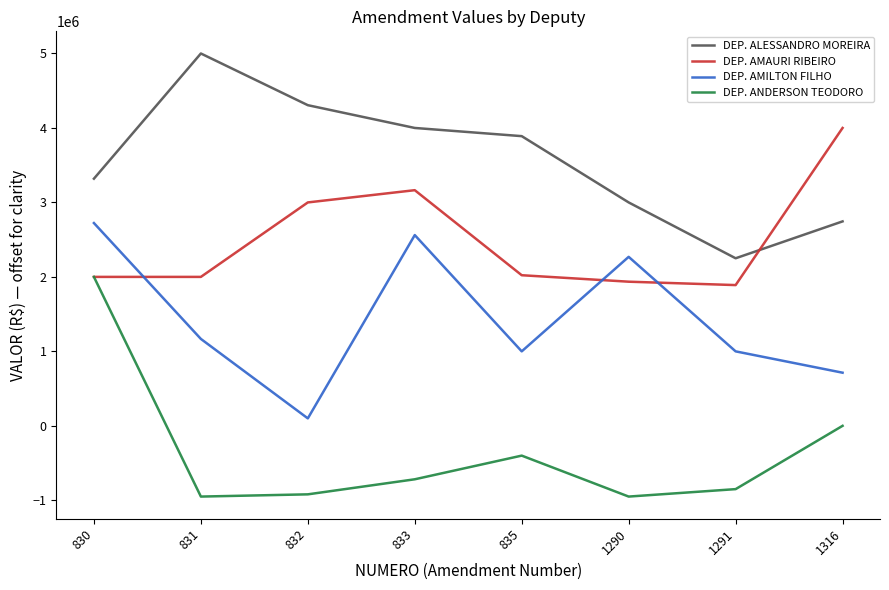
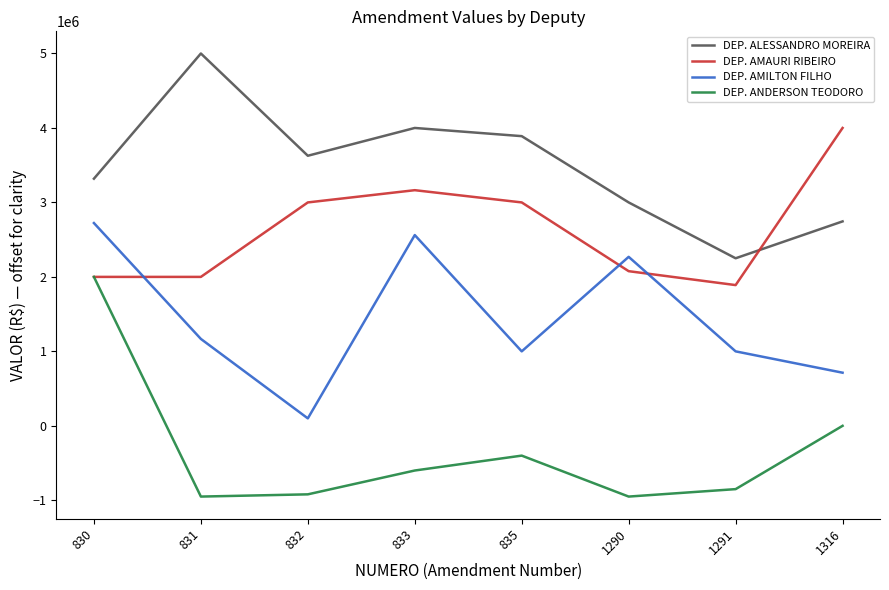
  {
    "DEP. ALESSANDRO MOREIRA": {
      "830": 3300000,
      "831": 5000000,
-     "832": 4300000,
+     "832": 3600000,
      "833": 4000000,
      "835": 3900000,
      "1290": 3000000,
      "1291": 2300000,
      "1316": 2700000
    },
    "DEP. AMAURI RIBEIRO": {
      "831": 2000000,
      "832": 3000000,
      "833": 3200000,
-     "835": 2000000,
-     "1290": 1900000,
+     "835": 3000000,
+     "1290": 2100000,
      "1291": 1900000,
      "1316": 4000000
    },
    "DEP. AMILTON FILHO": {
      "830": 2700000,
      "831": 1200000,
      "832": 100000,
      "833": 2600000,
      "835": 1000000,
      "1290": 2300000,
      "1291": 1000000,
      "1316": 700000
    },
    "DEP. ANDERSON TEODORO": {
      "831": -1000000,
      "832": -900000,
-     "833": -700000,
+     "833": -600000,
      "835": -400000,
      "1290": -1000000,
      "1291": -900000,
      "1316": 0
    }
  }
